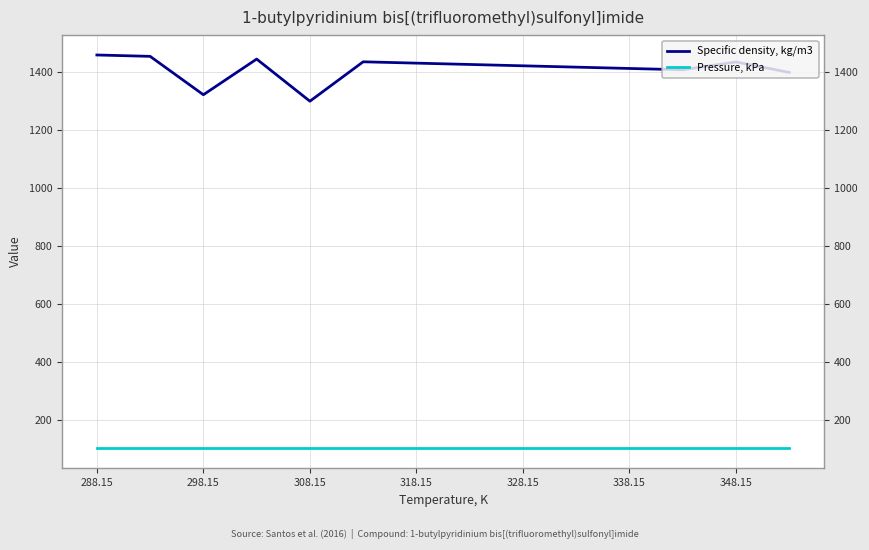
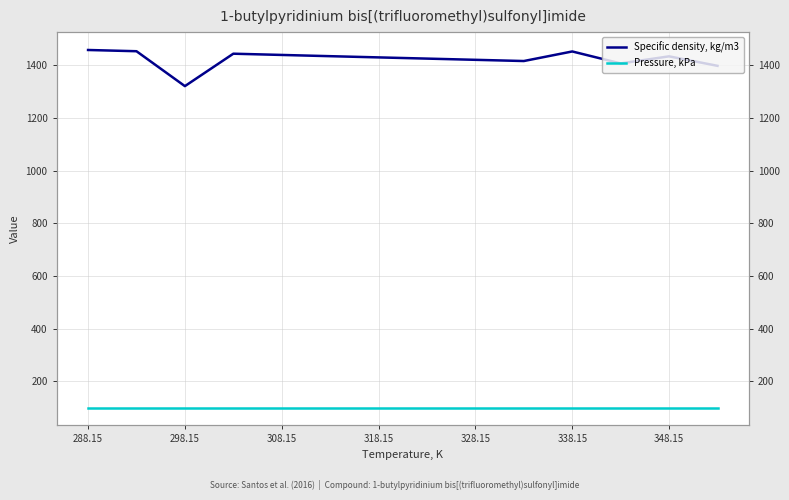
  {
    "Specific density, kg/m3": {
      "288.15": 1460,
      "298.15": 1320,
-     "308.15": 1300,
+     "308.15": 1440,
      "318.15": 1430,
      "328.15": 1420,
-     "338.15": 1410
+     "338.15": 1450
    },
    "Pressure, kPa": {
      "288.15": 100,
      "298.15": 100,
      "308.15": 100,
      "318.15": 100,
      "328.15": 100,
      "338.15": 100,
      "348.15": 100
    }
  }
